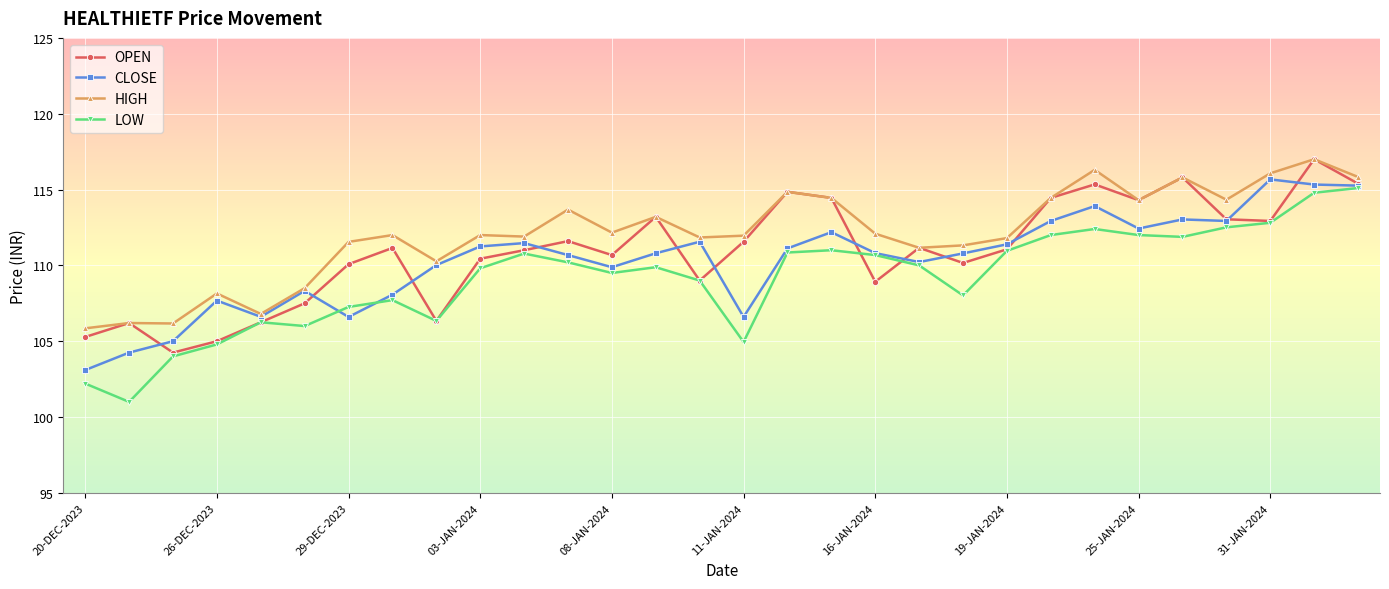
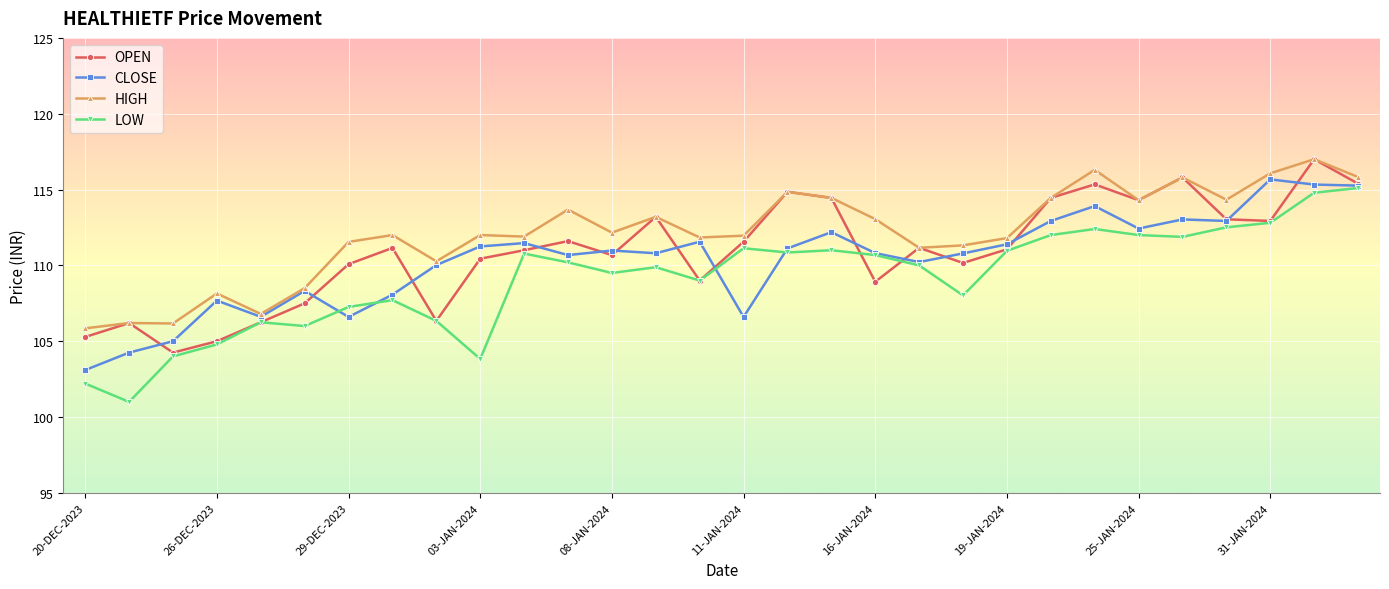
  {
    "OPEN": {
      "20-DEC-2023": 105.3,
      "26-DEC-2023": 105.0,
      "29-DEC-2023": 110.1,
      "03-JAN-2024": 110.4,
      "08-JAN-2024": 110.7,
      "11-JAN-2024": 111.6,
      "16-JAN-2024": 108.9
    },
    "CLOSE": {
      "20-DEC-2023": 103.1,
      "26-DEC-2023": 107.7,
      "29-DEC-2023": 106.6,
      "03-JAN-2024": 111.3,
-     "08-JAN-2024": 109.9,
+     "08-JAN-2024": 111.0,
      "11-JAN-2024": 106.6,
      "19-JAN-2024": 111.4,
      "25-JAN-2024": 112.4,
      "31-JAN-2024": 115.7
    },
    "HIGH": {
      "20-DEC-2023": 105.9,
      "26-DEC-2023": 108.2,
      "29-DEC-2023": 111.6,
      "03-JAN-2024": 112.0,
      "08-JAN-2024": 112.2,
      "11-JAN-2024": 112.0,
-     "16-JAN-2024": 112.1,
+     "16-JAN-2024": 113.1,
      "19-JAN-2024": 111.8,
      "31-JAN-2024": 116.1
    },
    "LOW": {
      "20-DEC-2023": 102.2,
      "26-DEC-2023": 104.8,
      "29-DEC-2023": 107.3,
-     "03-JAN-2024": 109.8,
+     "03-JAN-2024": 103.8,
      "08-JAN-2024": 109.5,
-     "11-JAN-2024": 105.0,
+     "11-JAN-2024": 111.1,
      "25-JAN-2024": 112.0
    }
  }
